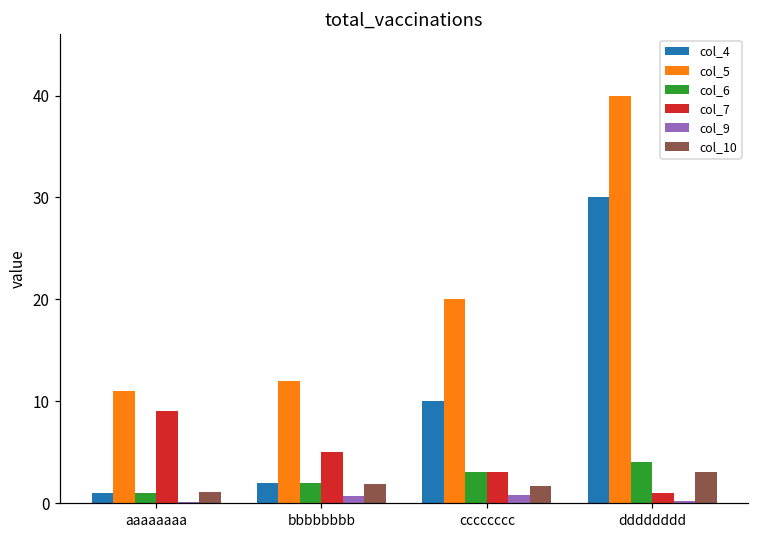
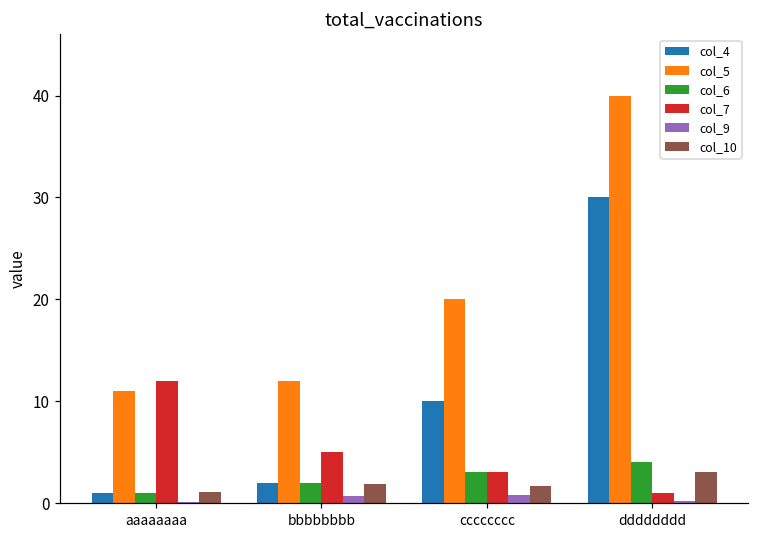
  {
    "col_4": {
      "aaaaaaaa": 1,
      "bbbbbbbb": 2,
      "cccccccc": 10,
      "dddddddd": 30
    },
    "col_5": {
      "aaaaaaaa": 11,
      "bbbbbbbb": 12,
      "cccccccc": 20,
      "dddddddd": 40
    },
    "col_6": {
      "aaaaaaaa": 1,
      "bbbbbbbb": 2,
      "cccccccc": 3,
      "dddddddd": 4
    },
    "col_7": {
-     "aaaaaaaa": 9,
+     "aaaaaaaa": 12,
      "bbbbbbbb": 5,
      "cccccccc": 3,
      "dddddddd": 1
    },
    "col_9": {
      "bbbbbbbb": 1,
      "cccccccc": 1
    },
    "col_10": {
      "aaaaaaaa": 1,
      "bbbbbbbb": 2,
      "cccccccc": 2,
      "dddddddd": 3
    }
  }
